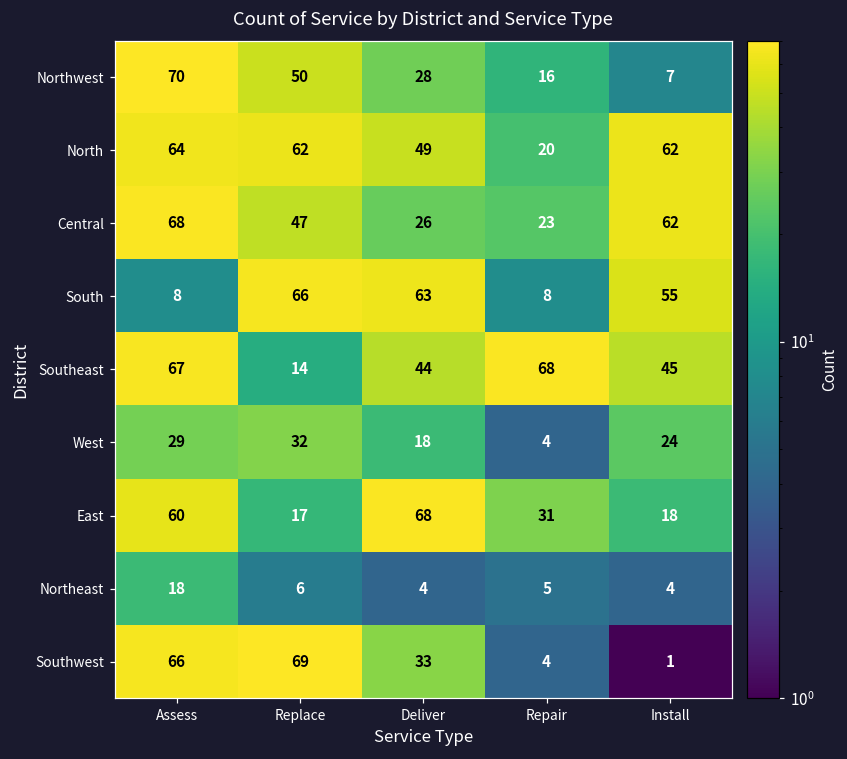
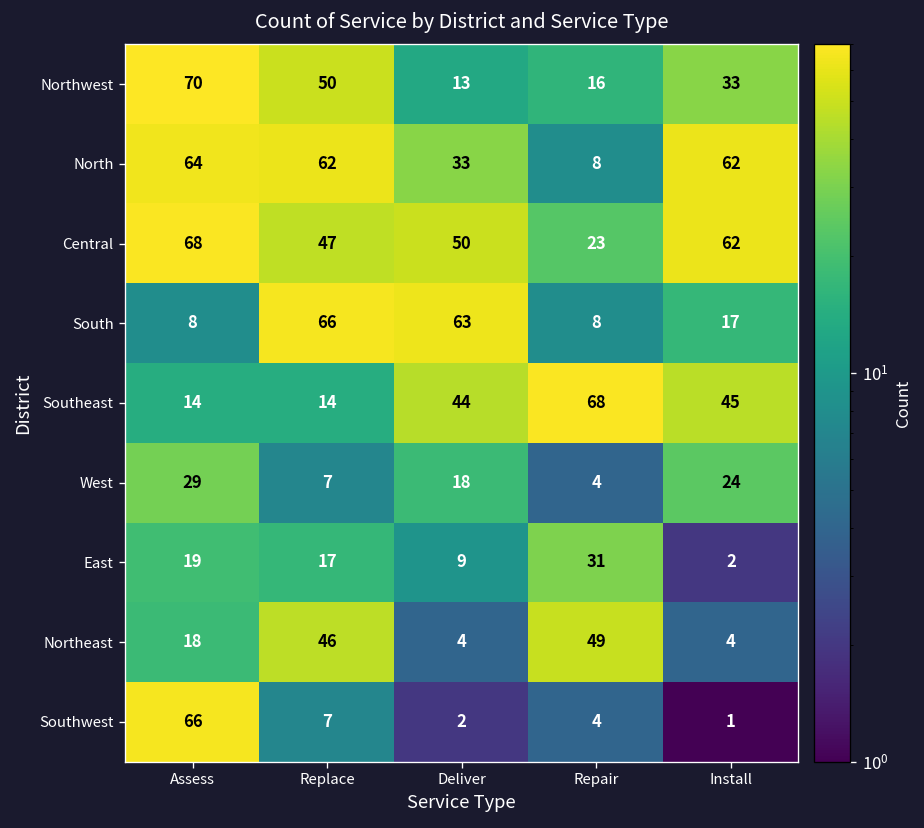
  {
    "Northwest": {
      "Assess": 70,
      "Replace": 50,
-     "Deliver": 28,
+     "Deliver": 13,
      "Repair": 16,
-     "Install": 7
+     "Install": 33
    },
    "North": {
      "Assess": 64,
      "Replace": 62,
-     "Deliver": 49,
-     "Repair": 20,
+     "Deliver": 33,
+     "Repair": 8,
      "Install": 62
    },
    "Central": {
      "Assess": 68,
      "Replace": 47,
-     "Deliver": 26,
+     "Deliver": 50,
      "Repair": 23,
      "Install": 62
    },
    "South": {
      "Assess": 8,
      "Replace": 66,
      "Deliver": 63,
      "Repair": 8,
-     "Install": 55
+     "Install": 17
    },
    "Southeast": {
-     "Assess": 67,
+     "Assess": 14,
      "Replace": 14,
      "Deliver": 44,
      "Repair": 68,
      "Install": 45
    },
    "West": {
      "Assess": 29,
-     "Replace": 32,
+     "Replace": 7,
      "Deliver": 18,
      "Repair": 4,
      "Install": 24
    },
    "East": {
-     "Assess": 60,
+     "Assess": 19,
      "Replace": 17,
-     "Deliver": 68,
+     "Deliver": 9,
      "Repair": 31,
-     "Install": 18
+     "Install": 2
    },
    "Northeast": {
      "Assess": 18,
-     "Replace": 6,
+     "Replace": 46,
      "Deliver": 4,
-     "Repair": 5,
+     "Repair": 49,
      "Install": 4
    },
    "Southwest": {
      "Assess": 66,
-     "Replace": 69,
-     "Deliver": 33,
+     "Replace": 7,
+     "Deliver": 2,
      "Repair": 4,
      "Install": 1
    }
  }
